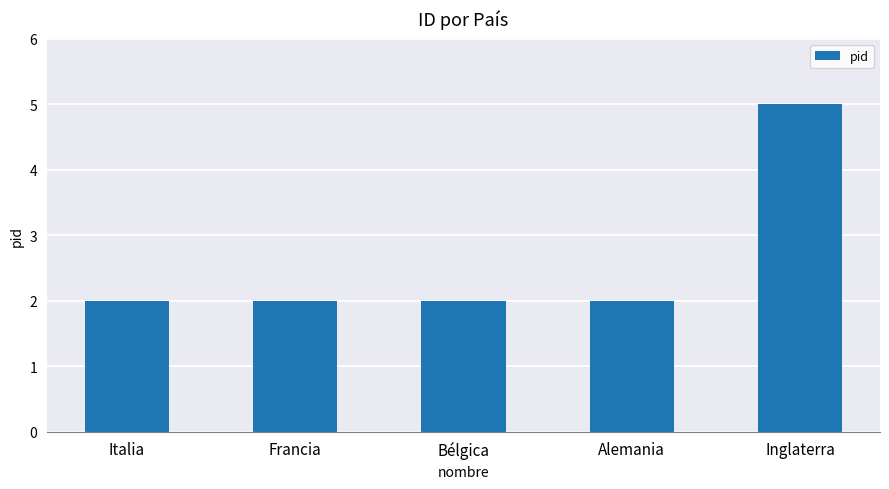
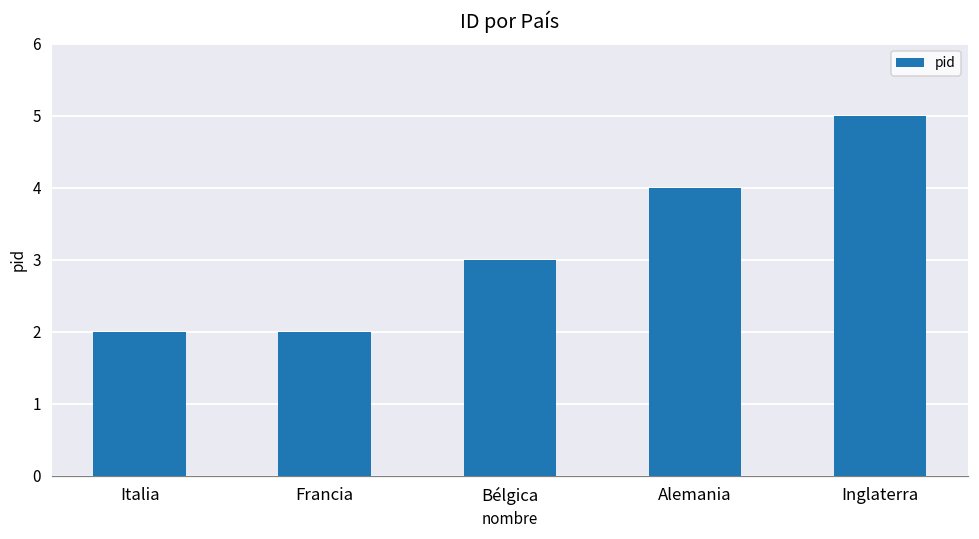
  {
    "Italia": 2,
    "Francia": 2,
-   "Bélgica": 2,
-   "Alemania": 2,
+   "Bélgica": 3,
+   "Alemania": 4,
    "Inglaterra": 5
  }
